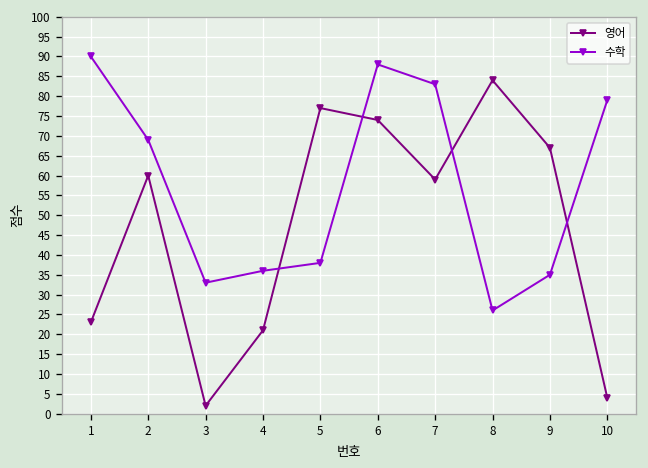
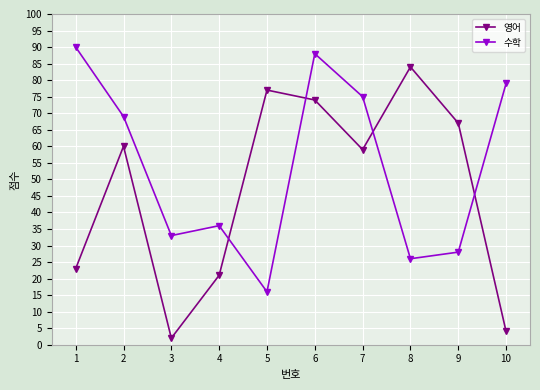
  {
    "영어": {
      "1": 23,
      "2": 60,
      "3": 2,
      "4": 21,
      "5": 77,
      "6": 74,
      "7": 59,
      "8": 84,
      "9": 67,
      "10": 4
    },
    "수학": {
      "1": 90,
      "2": 69,
      "3": 33,
      "4": 36,
-     "5": 38,
+     "5": 16,
      "6": 88,
-     "7": 83,
+     "7": 75,
      "8": 26,
-     "9": 35,
+     "9": 28,
      "10": 79
    }
  }
